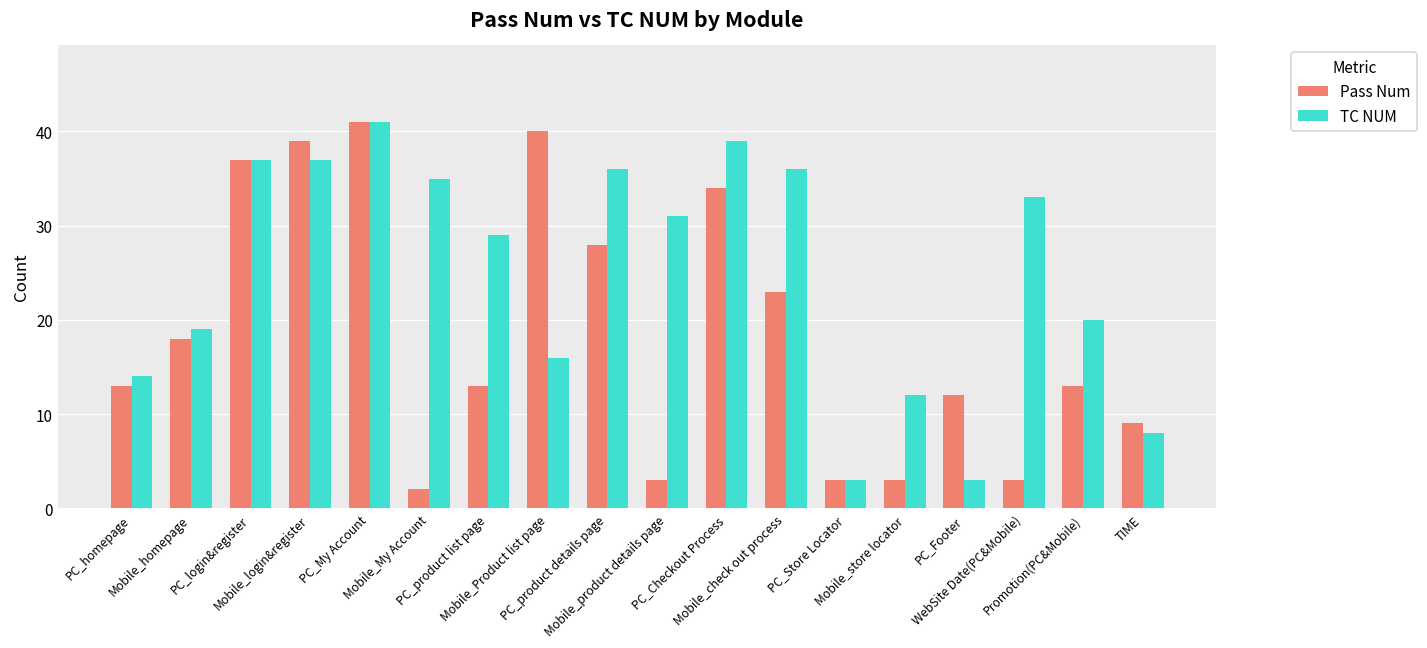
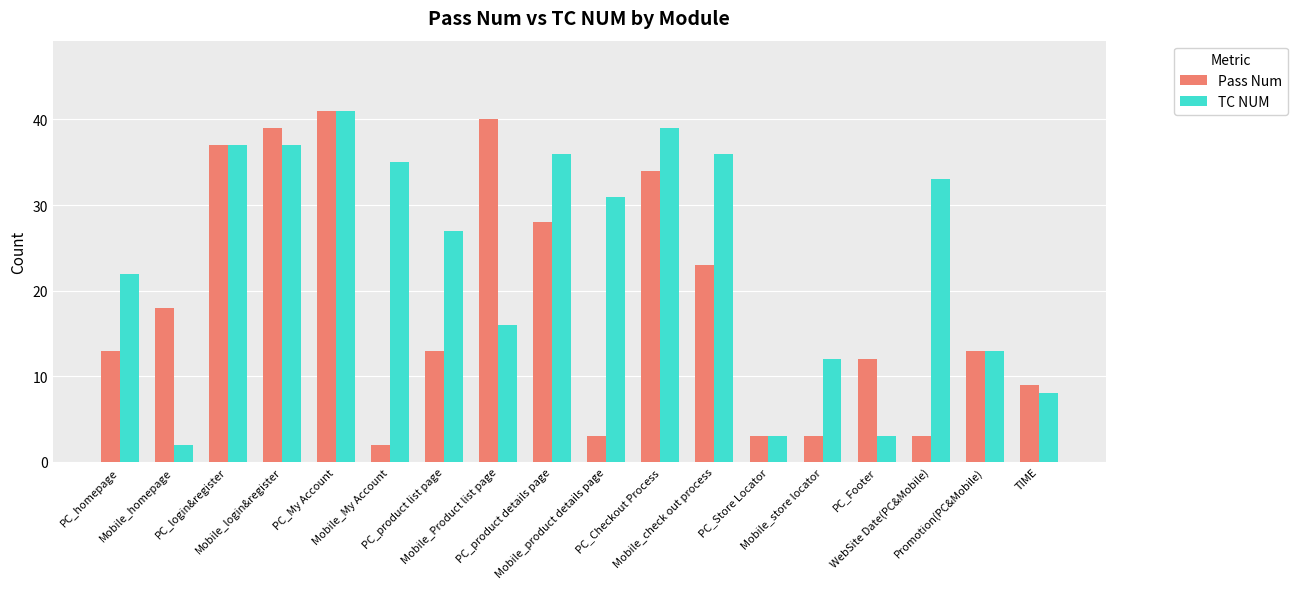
  {
    "Pass Num": {
      "PC_homepage": 13,
      "Mobile_homepage": 18,
      "PC_login&register": 37,
      "Mobile_login&register": 39,
      "PC_My Account": 41,
      "Mobile_My Account": 2,
      "PC_product list page": 13,
      "Mobile_Product list page": 40,
      "PC_product details page": 28,
      "Mobile_product details page": 3,
      "PC_Checkout Process": 34,
      "Mobile_check out process": 23,
      "PC_Store Locator": 3,
      "Mobile_store locator": 3,
      "PC_Footer": 12,
      "WebSite Date(PC&Mobile)": 3,
      "Promotion(PC&Mobile)": 13,
      "TIME": 9
    },
    "TC NUM": {
-     "PC_homepage": 14,
-     "Mobile_homepage": 19,
+     "PC_homepage": 22,
+     "Mobile_homepage": 2,
      "PC_login&register": 37,
      "Mobile_login&register": 37,
      "PC_My Account": 41,
      "Mobile_My Account": 35,
-     "PC_product list page": 29,
+     "PC_product list page": 27,
      "Mobile_Product list page": 16,
      "PC_product details page": 36,
      "Mobile_product details page": 31,
      "PC_Checkout Process": 39,
      "Mobile_check out process": 36,
      "PC_Store Locator": 3,
      "Mobile_store locator": 12,
      "PC_Footer": 3,
      "WebSite Date(PC&Mobile)": 33,
-     "Promotion(PC&Mobile)": 20,
+     "Promotion(PC&Mobile)": 13,
      "TIME": 8
    }
  }
